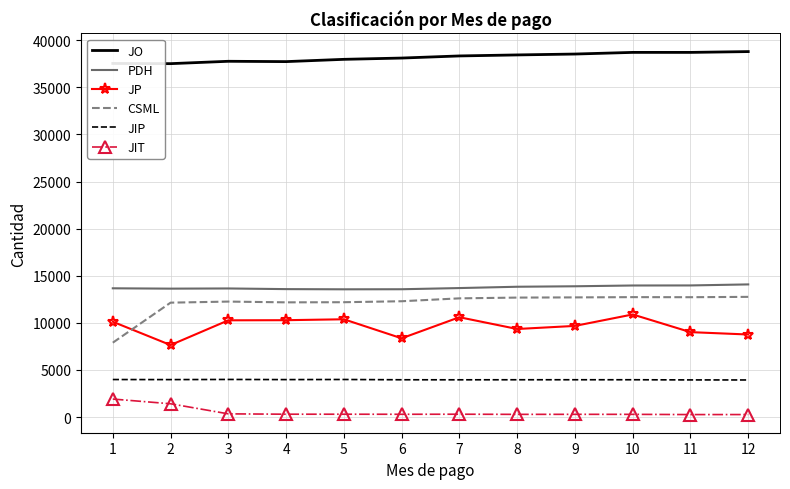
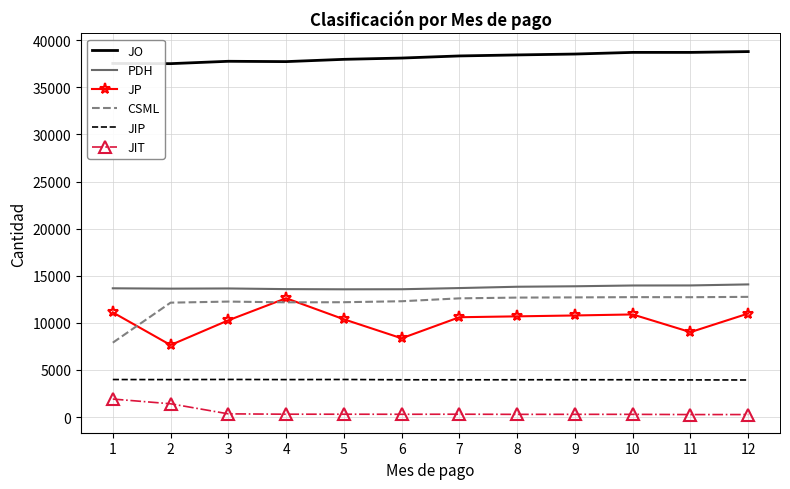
  {
    "JP": {
-     "1": 10000,
+     "1": 11000,
      "2": 8000,
      "3": 10000,
-     "4": 10000,
+     "4": 13000,
      "5": 10000,
      "6": 8000,
      "7": 11000,
-     "8": 9000,
-     "9": 10000,
+     "8": 11000,
+     "9": 11000,
      "10": 11000,
      "11": 9000,
-     "12": 9000
+     "12": 11000
    },
    "JIT": {
      "1": 2000,
      "2": 1000,
      "3": 0,
      "4": 0,
      "5": 0,
      "6": 0,
      "7": 0,
      "8": 0,
      "9": 0,
      "10": 0,
      "11": 0,
      "12": 0
    }
  }
